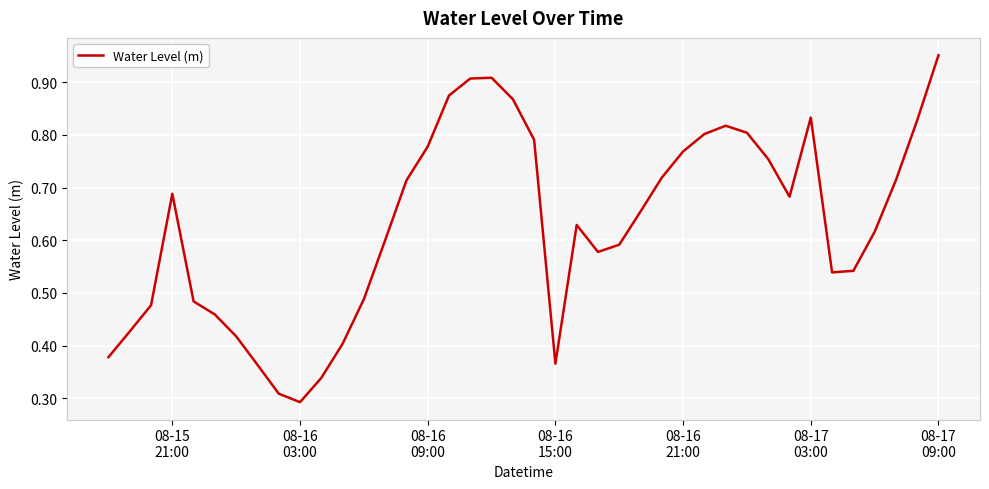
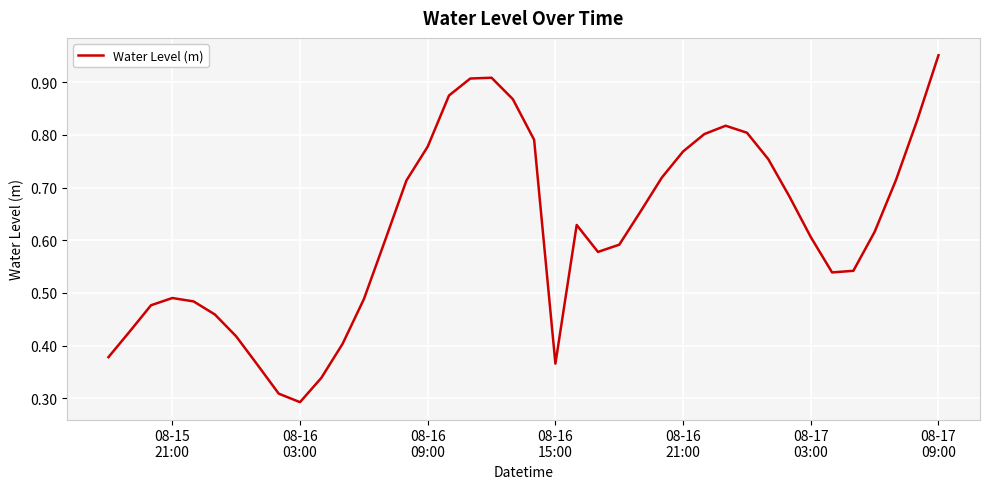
  {
-   "08-15 21:00": 0.69,
+   "08-15 21:00": 0.49,
    "08-16 03:00": 0.29,
    "08-16 09:00": 0.78,
    "08-16 15:00": 0.37,
    "08-16 21:00": 0.77,
-   "08-17 03:00": 0.83,
+   "08-17 03:00": 0.61,
    "08-17 09:00": 0.95
  }
